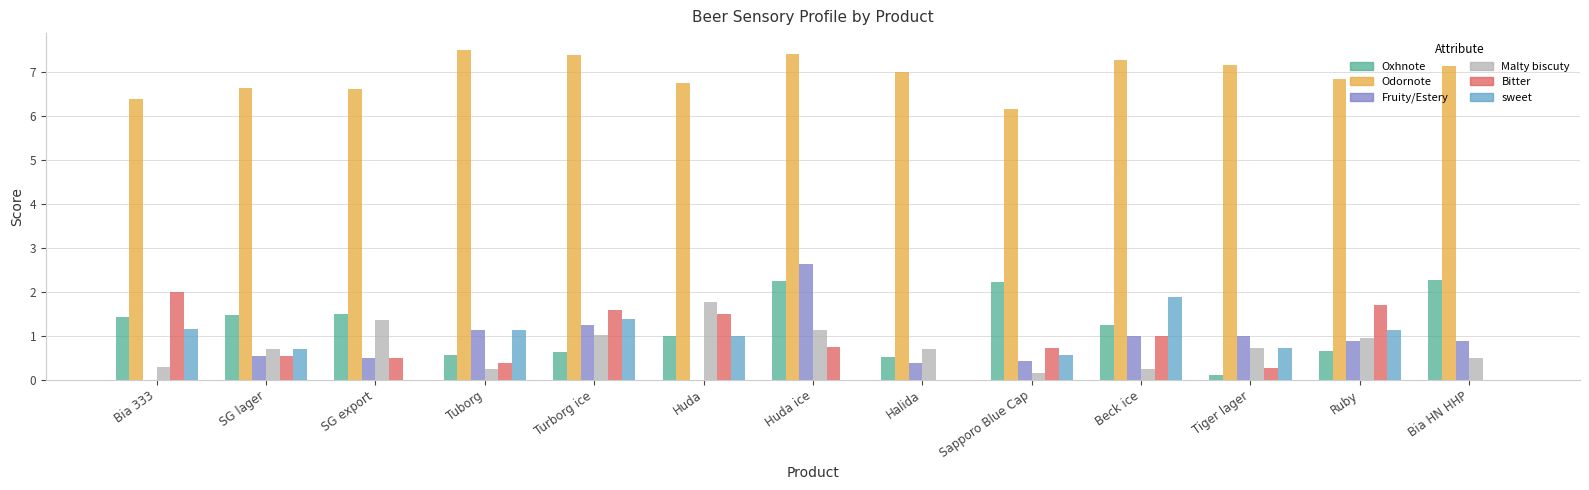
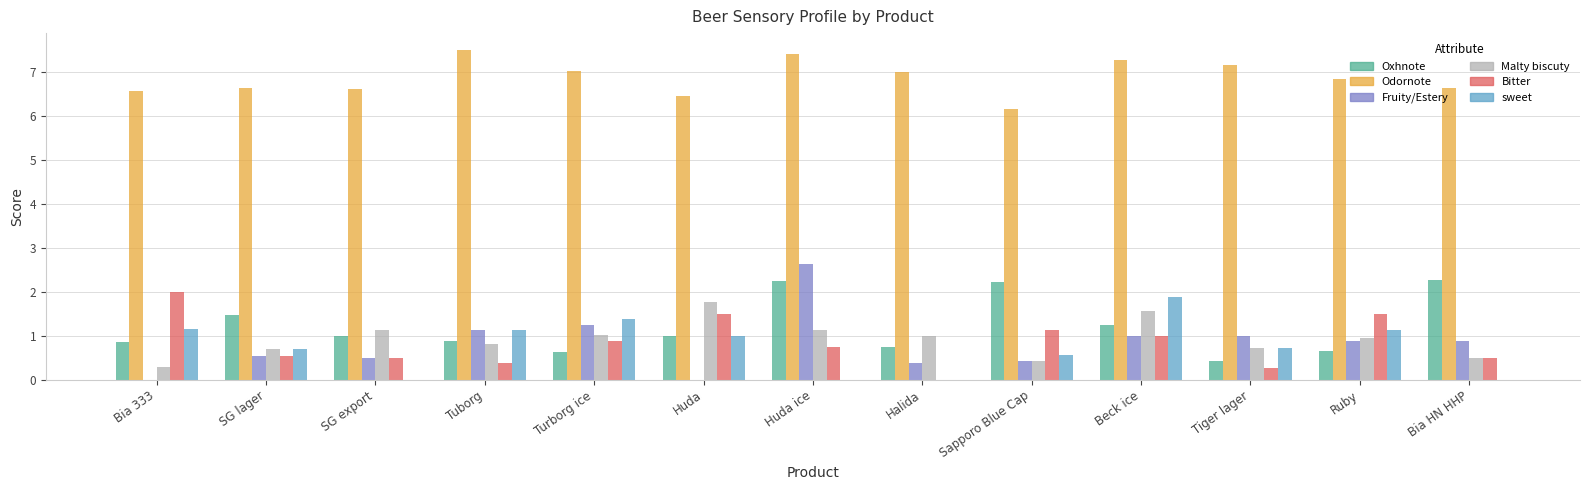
  {
    "Oxhnote": {
-     "Bia 333": 1.4,
+     "Bia 333": 0.9,
      "SG lager": 1.5,
-     "SG export": 1.5,
-     "Tuborg": 0.6,
+     "SG export": 1.0,
+     "Tuborg": 0.9,
      "Turborg ice": 0.6,
      "Huda": 1.0,
      "Huda ice": 2.3,
-     "Halida": 0.5,
+     "Halida": 0.8,
      "Sapporo Blue Cap": 2.2,
      "Beck ice": 1.3,
-     "Tiger lager": 0.1,
+     "Tiger lager": 0.4,
      "Ruby": 0.7,
      "Bia HN HHP": 2.3
    },
    "Odornote": {
-     "Bia 333": 6.4,
+     "Bia 333": 6.6,
      "SG lager": 6.6,
      "SG export": 6.6,
      "Tuborg": 7.5,
-     "Turborg ice": 7.4,
-     "Huda": 6.8,
+     "Turborg ice": 7.0,
+     "Huda": 6.5,
      "Huda ice": 7.4,
      "Halida": 7.0,
      "Sapporo Blue Cap": 6.2,
      "Beck ice": 7.3,
      "Tiger lager": 7.1,
      "Ruby": 6.8,
-     "Bia HN HHP": 7.1
+     "Bia HN HHP": 6.6
    },
    "Malty biscuty": {
      "Bia 333": 0.3,
      "SG lager": 0.7,
-     "SG export": 1.4,
-     "Tuborg": 0.3,
+     "SG export": 1.1,
+     "Tuborg": 0.8,
      "Turborg ice": 1.0,
      "Huda": 1.8,
      "Huda ice": 1.1,
-     "Halida": 0.7,
-     "Sapporo Blue Cap": 0.2,
-     "Beck ice": 0.3,
+     "Halida": 1.0,
+     "Sapporo Blue Cap": 0.4,
+     "Beck ice": 1.6,
      "Tiger lager": 0.7,
      "Ruby": 0.9,
      "Bia HN HHP": 0.5
    },
    "Bitter": {
      "Bia 333": 2.0,
      "SG lager": 0.5,
      "SG export": 0.5,
      "Tuborg": 0.4,
-     "Turborg ice": 1.6,
+     "Turborg ice": 0.9,
      "Huda": 1.5,
      "Huda ice": 0.8,
      "Halida": 0.0,
-     "Sapporo Blue Cap": 0.7,
+     "Sapporo Blue Cap": 1.1,
      "Beck ice": 1.0,
      "Tiger lager": 0.3,
-     "Ruby": 1.7,
-     "Bia HN HHP": 0.0
+     "Ruby": 1.5,
+     "Bia HN HHP": 0.5
    }
  }
